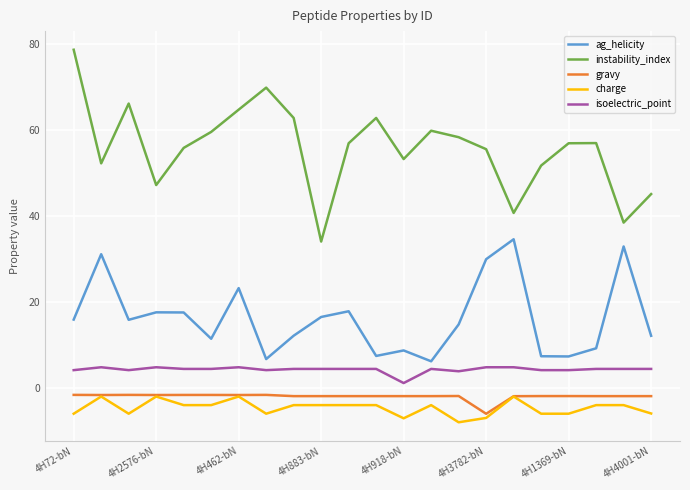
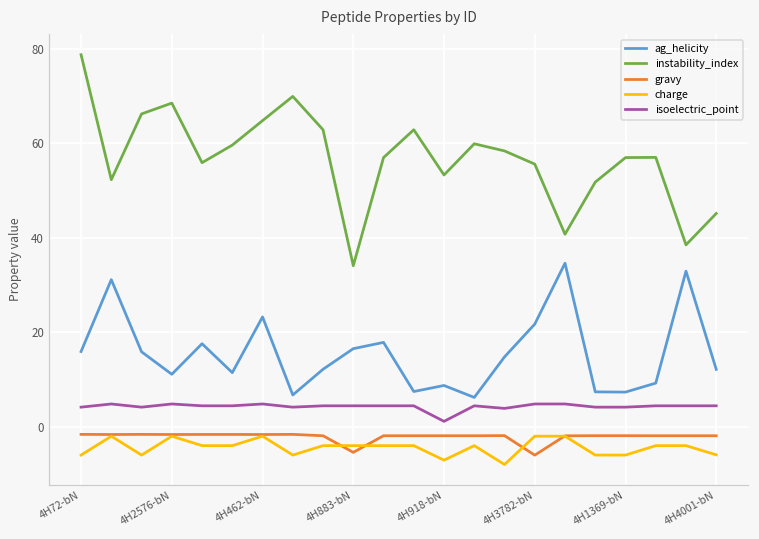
  {
    "ag_helicity": {
      "4H72-bN": 16,
-     "4H2576-bN": 18,
+     "4H2576-bN": 11,
      "4H462-bN": 23,
      "4H883-bN": 17,
      "4H918-bN": 9,
-     "4H3782-bN": 30,
+     "4H3782-bN": 22,
      "4H1369-bN": 7,
      "4H4001-bN": 12
    },
    "instability_index": {
      "4H72-bN": 79,
-     "4H2576-bN": 47,
+     "4H2576-bN": 68,
      "4H462-bN": 65,
      "4H883-bN": 34,
      "4H918-bN": 53,
      "4H3782-bN": 56,
      "4H1369-bN": 57,
      "4H4001-bN": 45
    },
    "gravy": {
      "4H72-bN": -2,
-     "4H883-bN": -2,
+     "4H883-bN": -5,
      "4H918-bN": -2,
      "4H3782-bN": -6,
      "4H1369-bN": -2,
      "4H4001-bN": -2
    },
    "charge": {
      "4H72-bN": -6,
      "4H883-bN": -4,
      "4H918-bN": -7,
-     "4H3782-bN": -7,
+     "4H3782-bN": -2,
      "4H1369-bN": -6,
      "4H4001-bN": -6
    },
    "isoelectric_point": {
      "4H72-bN": 4,
      "4H2576-bN": 5,
      "4H462-bN": 5,
      "4H883-bN": 4,
      "4H918-bN": 1,
      "4H3782-bN": 5,
      "4H1369-bN": 4,
      "4H4001-bN": 4
    }
  }
